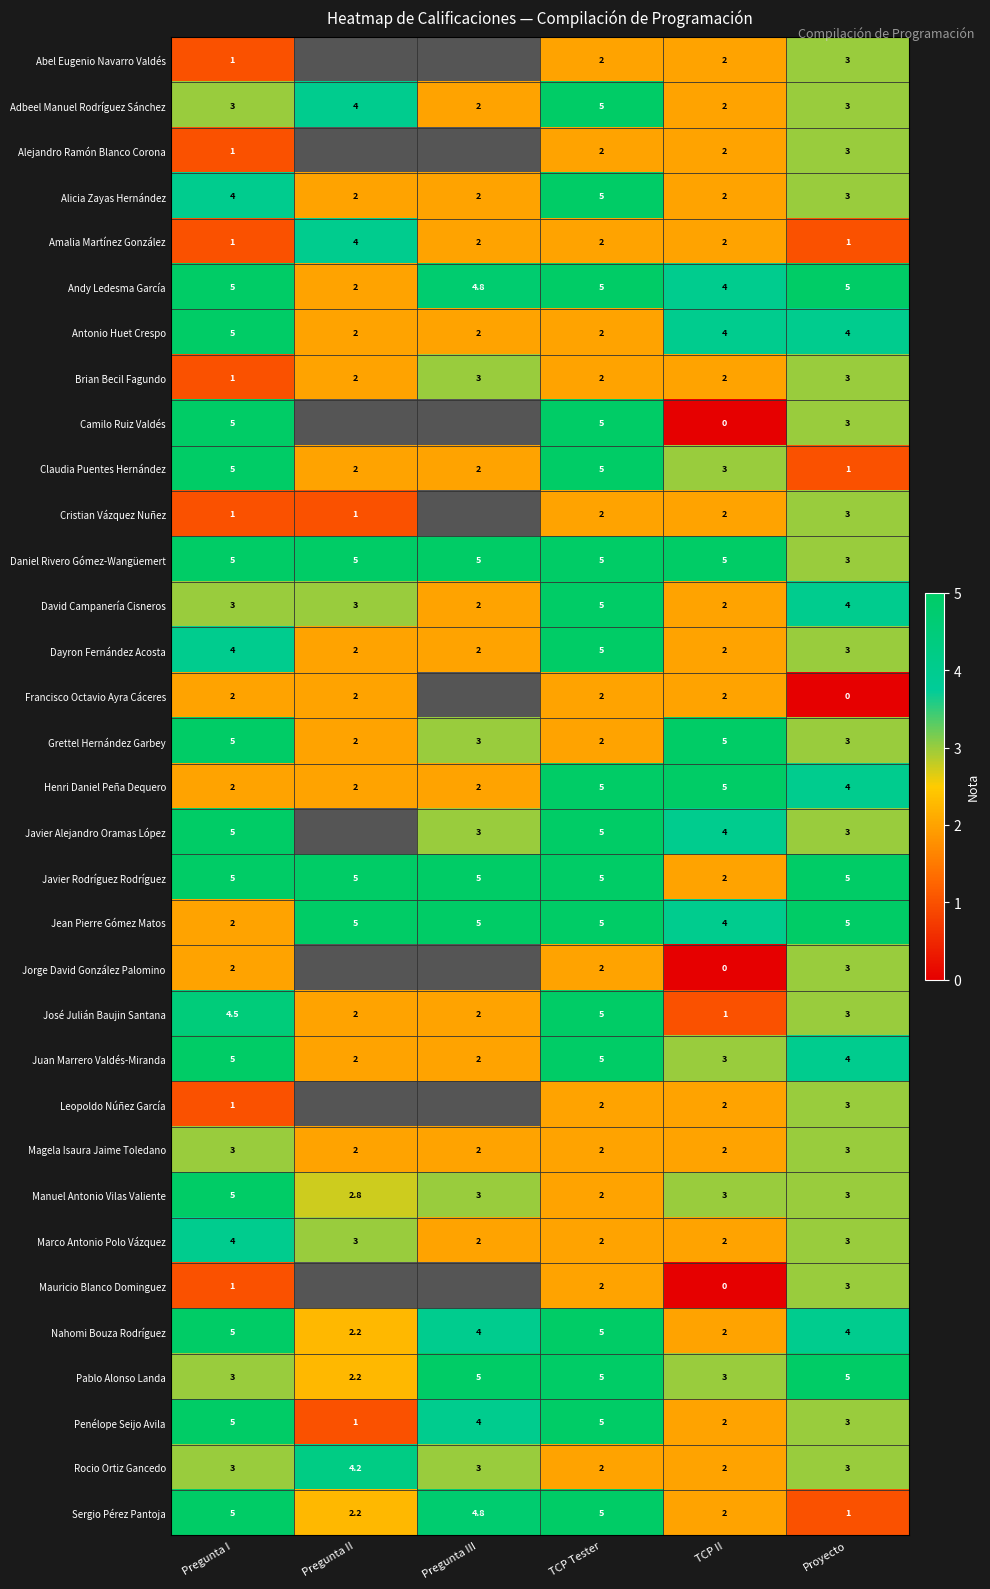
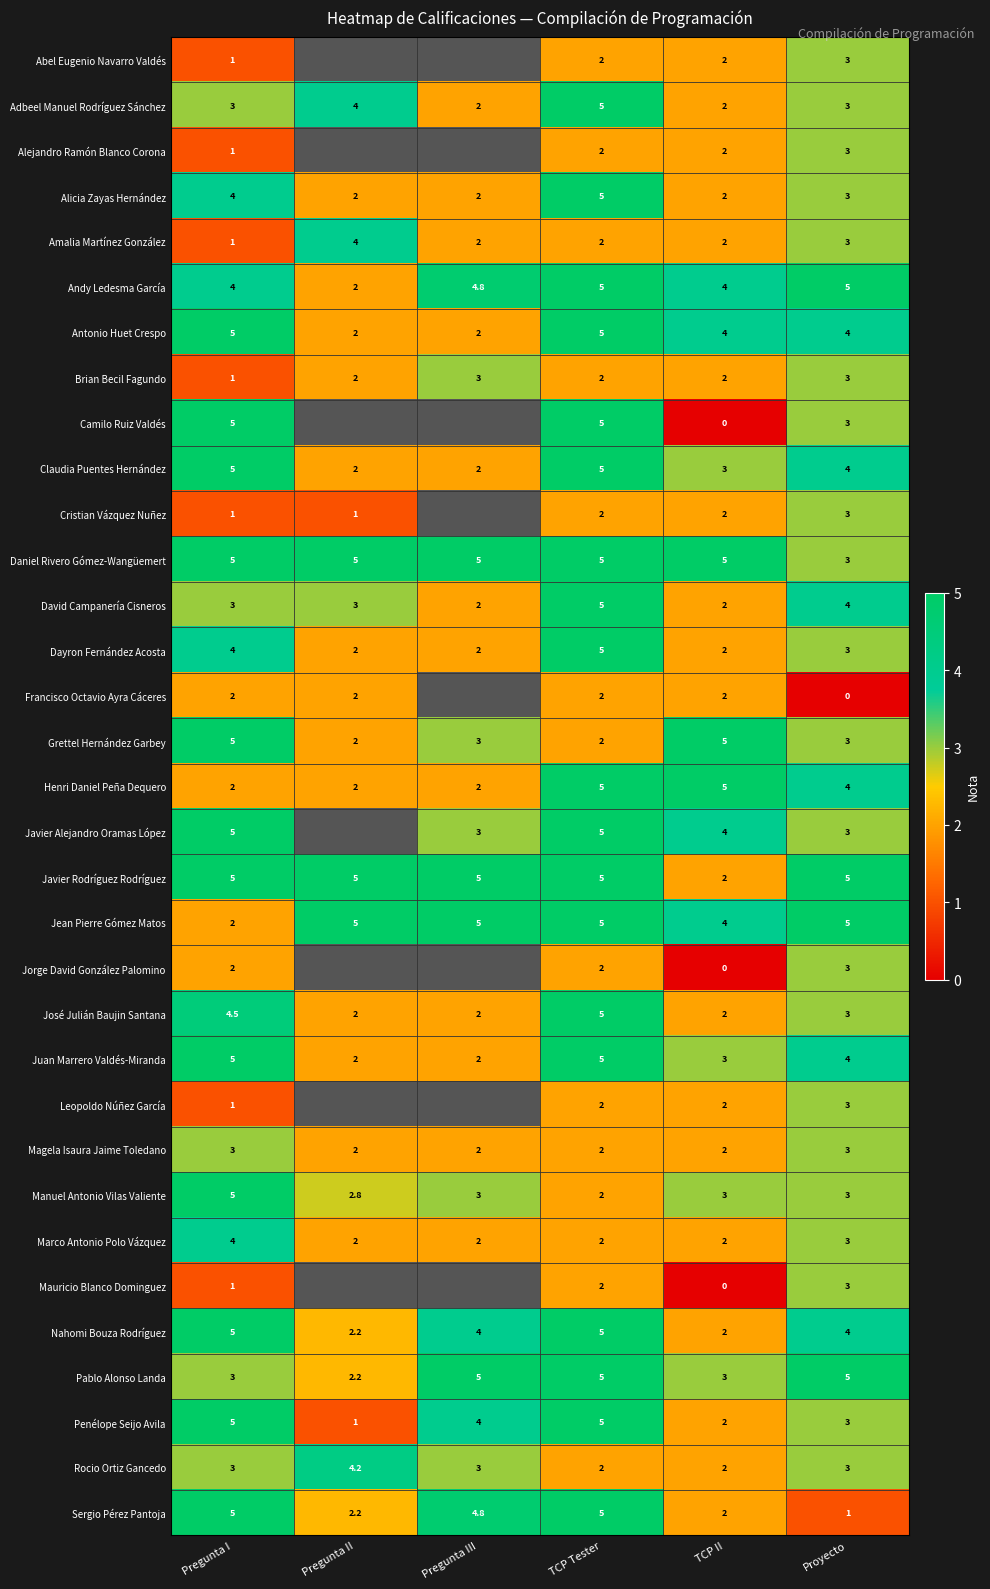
  {
    "Abel Eugenio Navarro Valdés": {
      "Pregunta I": 1,
      "TCP Tester": 2,
      "TCP II": 2,
      "Proyecto": 3
    },
    "Adbeel Manuel Rodríguez Sánchez": {
      "Pregunta I": 3,
      "Pregunta II": 4,
      "Pregunta III": 2,
      "TCP Tester": 5,
      "TCP II": 2,
      "Proyecto": 3
    },
    "Alejandro Ramón Blanco Corona": {
      "Pregunta I": 1,
      "TCP Tester": 2,
      "TCP II": 2,
      "Proyecto": 3
    },
    "Alicia Zayas Hernández": {
      "Pregunta I": 4,
      "Pregunta II": 2,
      "Pregunta III": 2,
      "TCP Tester": 5,
      "TCP II": 2,
      "Proyecto": 3
    },
    "Amalia Martínez González": {
      "Pregunta I": 1,
      "Pregunta II": 4,
      "Pregunta III": 2,
      "TCP Tester": 2,
      "TCP II": 2,
-     "Proyecto": 1
+     "Proyecto": 3
    },
    "Andy Ledesma García": {
-     "Pregunta I": 5,
+     "Pregunta I": 4,
      "Pregunta II": 2,
      "Pregunta III": 4.8,
      "TCP Tester": 5,
      "TCP II": 4,
      "Proyecto": 5
    },
    "Antonio Huet Crespo": {
      "Pregunta I": 5,
      "Pregunta II": 2,
      "Pregunta III": 2,
-     "TCP Tester": 2,
+     "TCP Tester": 5,
      "TCP II": 4,
      "Proyecto": 4
    },
    "Brian Becil Fagundo": {
      "Pregunta I": 1,
      "Pregunta II": 2,
      "Pregunta III": 3,
      "TCP Tester": 2,
      "TCP II": 2,
      "Proyecto": 3
    },
    "Camilo Ruiz Valdés": {
      "Pregunta I": 5,
      "TCP Tester": 5,
      "TCP II": 0,
      "Proyecto": 3
    },
    "Claudia Puentes Hernández": {
      "Pregunta I": 5,
      "Pregunta II": 2,
      "Pregunta III": 2,
      "TCP Tester": 5,
      "TCP II": 3,
-     "Proyecto": 1
+     "Proyecto": 4
    },
    "Cristian Vázquez Nuñez": {
      "Pregunta I": 1,
      "Pregunta II": 1,
      "TCP Tester": 2,
      "TCP II": 2,
      "Proyecto": 3
    },
    "Daniel Rivero Gómez-Wangüemert": {
      "Pregunta I": 5,
      "Pregunta II": 5,
      "Pregunta III": 5,
      "TCP Tester": 5,
      "TCP II": 5,
      "Proyecto": 3
    },
    "David Campanería Cisneros": {
      "Pregunta I": 3,
      "Pregunta II": 3,
      "Pregunta III": 2,
      "TCP Tester": 5,
      "TCP II": 2,
      "Proyecto": 4
    },
    "Dayron Fernández Acosta": {
      "Pregunta I": 4,
      "Pregunta II": 2,
      "Pregunta III": 2,
      "TCP Tester": 5,
      "TCP II": 2,
      "Proyecto": 3
    },
    "Francisco Octavio Ayra Cáceres": {
      "Pregunta I": 2,
      "Pregunta II": 2,
      "TCP Tester": 2,
      "TCP II": 2,
      "Proyecto": 0
    },
    "Grettel Hernández Garbey": {
      "Pregunta I": 5,
      "Pregunta II": 2,
      "Pregunta III": 3,
      "TCP Tester": 2,
      "TCP II": 5,
      "Proyecto": 3
    },
    "Henri Daniel Peña Dequero": {
      "Pregunta I": 2,
      "Pregunta II": 2,
      "Pregunta III": 2,
      "TCP Tester": 5,
      "TCP II": 5,
      "Proyecto": 4
    },
    "Javier Alejandro Oramas López": {
      "Pregunta I": 5,
      "Pregunta III": 3,
      "TCP Tester": 5,
      "TCP II": 4,
      "Proyecto": 3
    },
    "Javier Rodríguez Rodríguez": {
      "Pregunta I": 5,
      "Pregunta II": 5,
      "Pregunta III": 5,
      "TCP Tester": 5,
      "TCP II": 2,
      "Proyecto": 5
    },
    "Jean Pierre Gómez Matos": {
      "Pregunta I": 2,
      "Pregunta II": 5,
      "Pregunta III": 5,
      "TCP Tester": 5,
      "TCP II": 4,
      "Proyecto": 5
    },
    "Jorge David González Palomino": {
      "Pregunta I": 2,
      "TCP Tester": 2,
      "TCP II": 0,
      "Proyecto": 3
    },
    "José Julián Baujin Santana": {
      "Pregunta I": 4.5,
      "Pregunta II": 2,
      "Pregunta III": 2,
      "TCP Tester": 5,
-     "TCP II": 1,
+     "TCP II": 2,
      "Proyecto": 3
    },
    "Juan Marrero Valdés-Miranda": {
      "Pregunta I": 5,
      "Pregunta II": 2,
      "Pregunta III": 2,
      "TCP Tester": 5,
      "TCP II": 3,
      "Proyecto": 4
    },
    "Leopoldo Núñez García": {
      "Pregunta I": 1,
      "TCP Tester": 2,
      "TCP II": 2,
      "Proyecto": 3
    },
    "Magela Isaura Jaime Toledano": {
      "Pregunta I": 3,
      "Pregunta II": 2,
      "Pregunta III": 2,
      "TCP Tester": 2,
      "TCP II": 2,
      "Proyecto": 3
    },
    "Manuel Antonio Vilas Valiente": {
      "Pregunta I": 5,
      "Pregunta II": 2.8,
      "Pregunta III": 3,
      "TCP Tester": 2,
      "TCP II": 3,
      "Proyecto": 3
    },
    "Marco Antonio Polo Vázquez": {
      "Pregunta I": 4,
-     "Pregunta II": 3,
+     "Pregunta II": 2,
      "Pregunta III": 2,
      "TCP Tester": 2,
      "TCP II": 2,
      "Proyecto": 3
    },
    "Mauricio Blanco Dominguez": {
      "Pregunta I": 1,
      "TCP Tester": 2,
      "TCP II": 0,
      "Proyecto": 3
    },
    "Nahomi Bouza Rodríguez": {
      "Pregunta I": 5,
      "Pregunta II": 2.2,
      "Pregunta III": 4,
      "TCP Tester": 5,
      "TCP II": 2,
      "Proyecto": 4
    },
    "Pablo Alonso Landa": {
      "Pregunta I": 3,
      "Pregunta II": 2.2,
      "Pregunta III": 5,
      "TCP Tester": 5,
      "TCP II": 3,
      "Proyecto": 5
    },
    "Penélope Seijo Avila": {
      "Pregunta I": 5,
      "Pregunta II": 1,
      "Pregunta III": 4,
      "TCP Tester": 5,
      "TCP II": 2,
      "Proyecto": 3
    },
    "Rocio Ortiz Gancedo": {
      "Pregunta I": 3,
      "Pregunta II": 4.2,
      "Pregunta III": 3,
      "TCP Tester": 2,
      "TCP II": 2,
      "Proyecto": 3
    },
    "Sergio Pérez Pantoja": {
      "Pregunta I": 5,
      "Pregunta II": 2.2,
      "Pregunta III": 4.8,
      "TCP Tester": 5,
      "TCP II": 2,
      "Proyecto": 1
    }
  }
